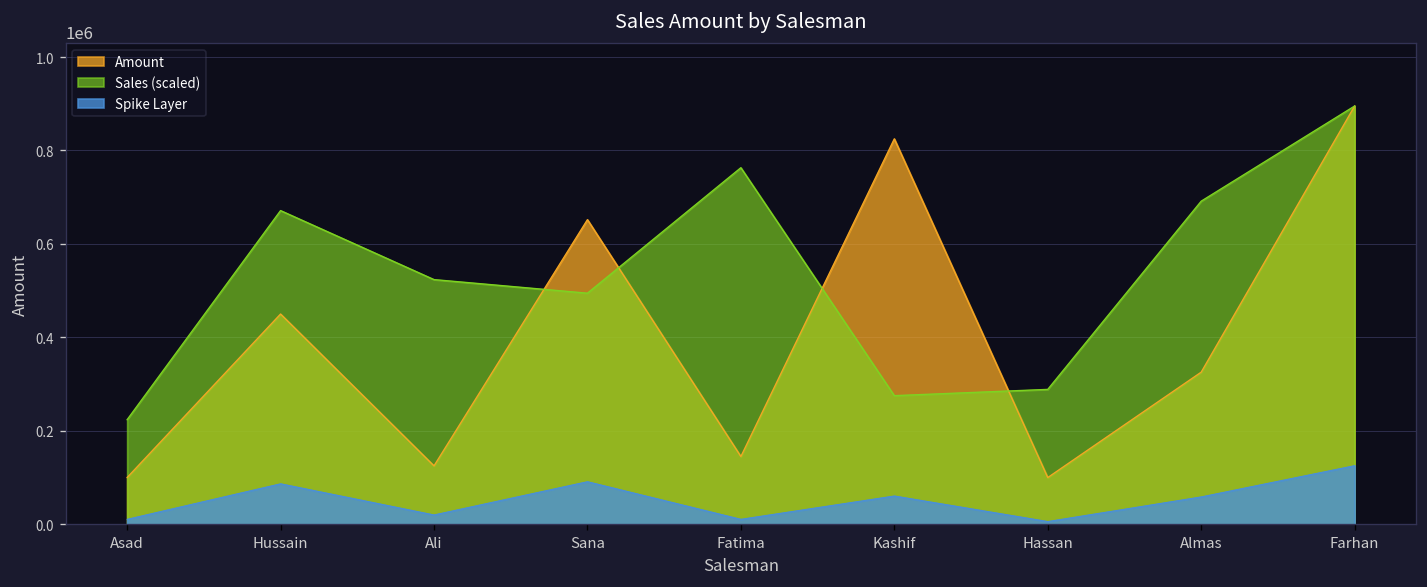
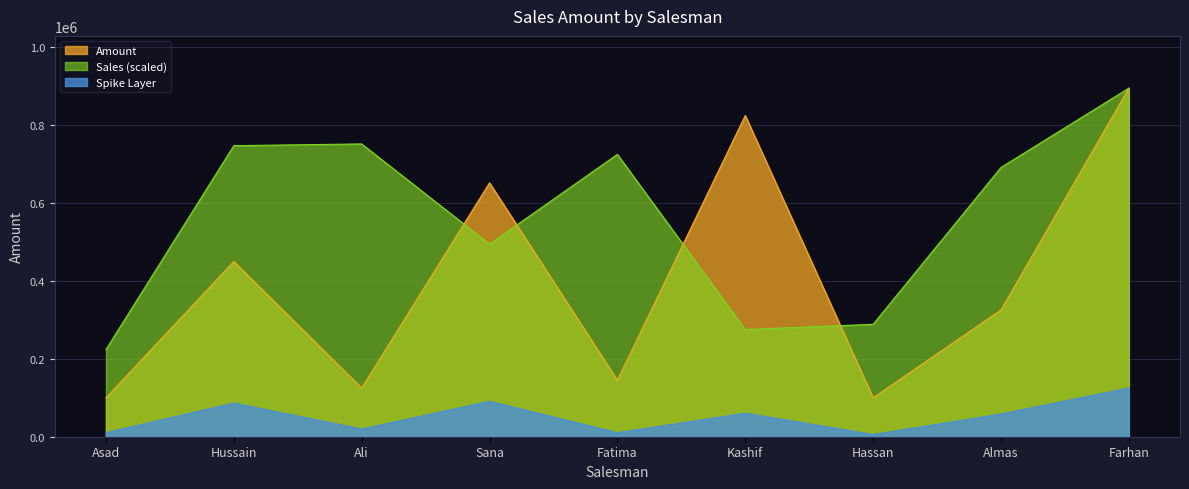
  {
    "Amount": {
      "Asad": 100000,
      "Hussain": 450000,
      "Ali": 130000,
      "Sana": 650000,
      "Fatima": 150000,
      "Kashif": 830000,
      "Hassan": 100000,
      "Almas": 330000
    },
    "Sales (scaled)": {
      "Asad": 220000,
-     "Hussain": 670000,
-     "Ali": 520000,
+     "Hussain": 750000,
+     "Ali": 750000,
      "Sana": 490000,
-     "Fatima": 760000,
+     "Fatima": 730000,
      "Kashif": 280000,
      "Hassan": 290000,
      "Almas": 690000
    },
    "Spike Layer": {
      "Asad": 10000,
      "Hussain": 90000,
      "Ali": 20000,
      "Sana": 90000,
      "Fatima": 10000,
      "Kashif": 60000,
      "Hassan": 10000,
      "Almas": 60000,
      "Farhan": 130000
    }
  }
